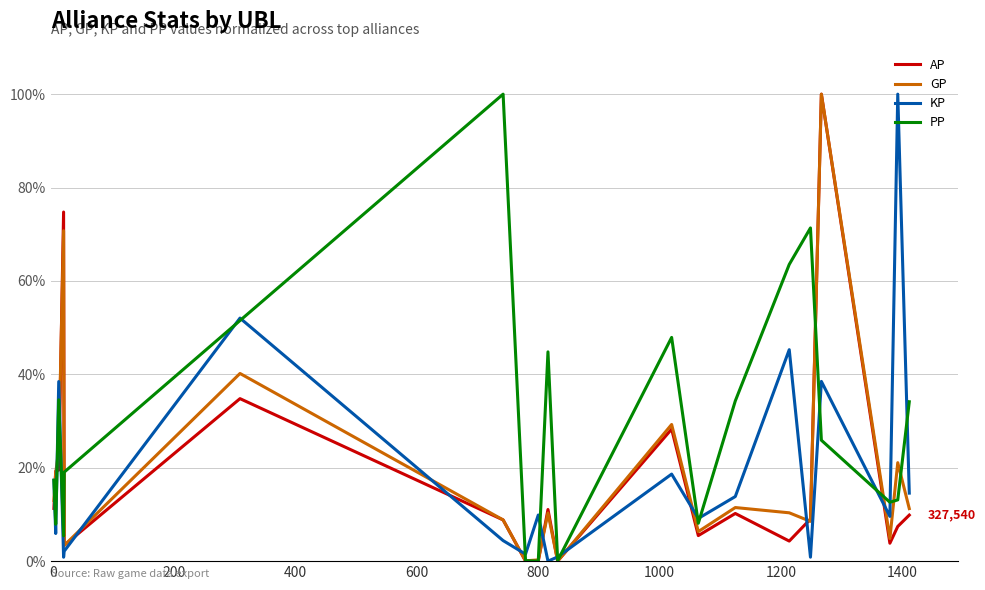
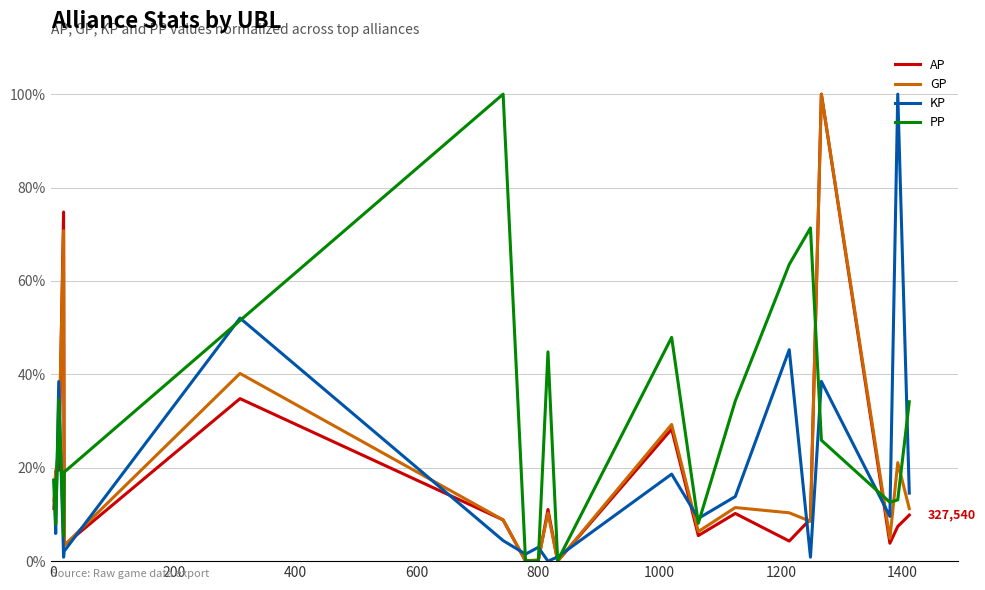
  {
    "KP": {
-     "800": "10%"
+     "800": "3%"
    }
  }
